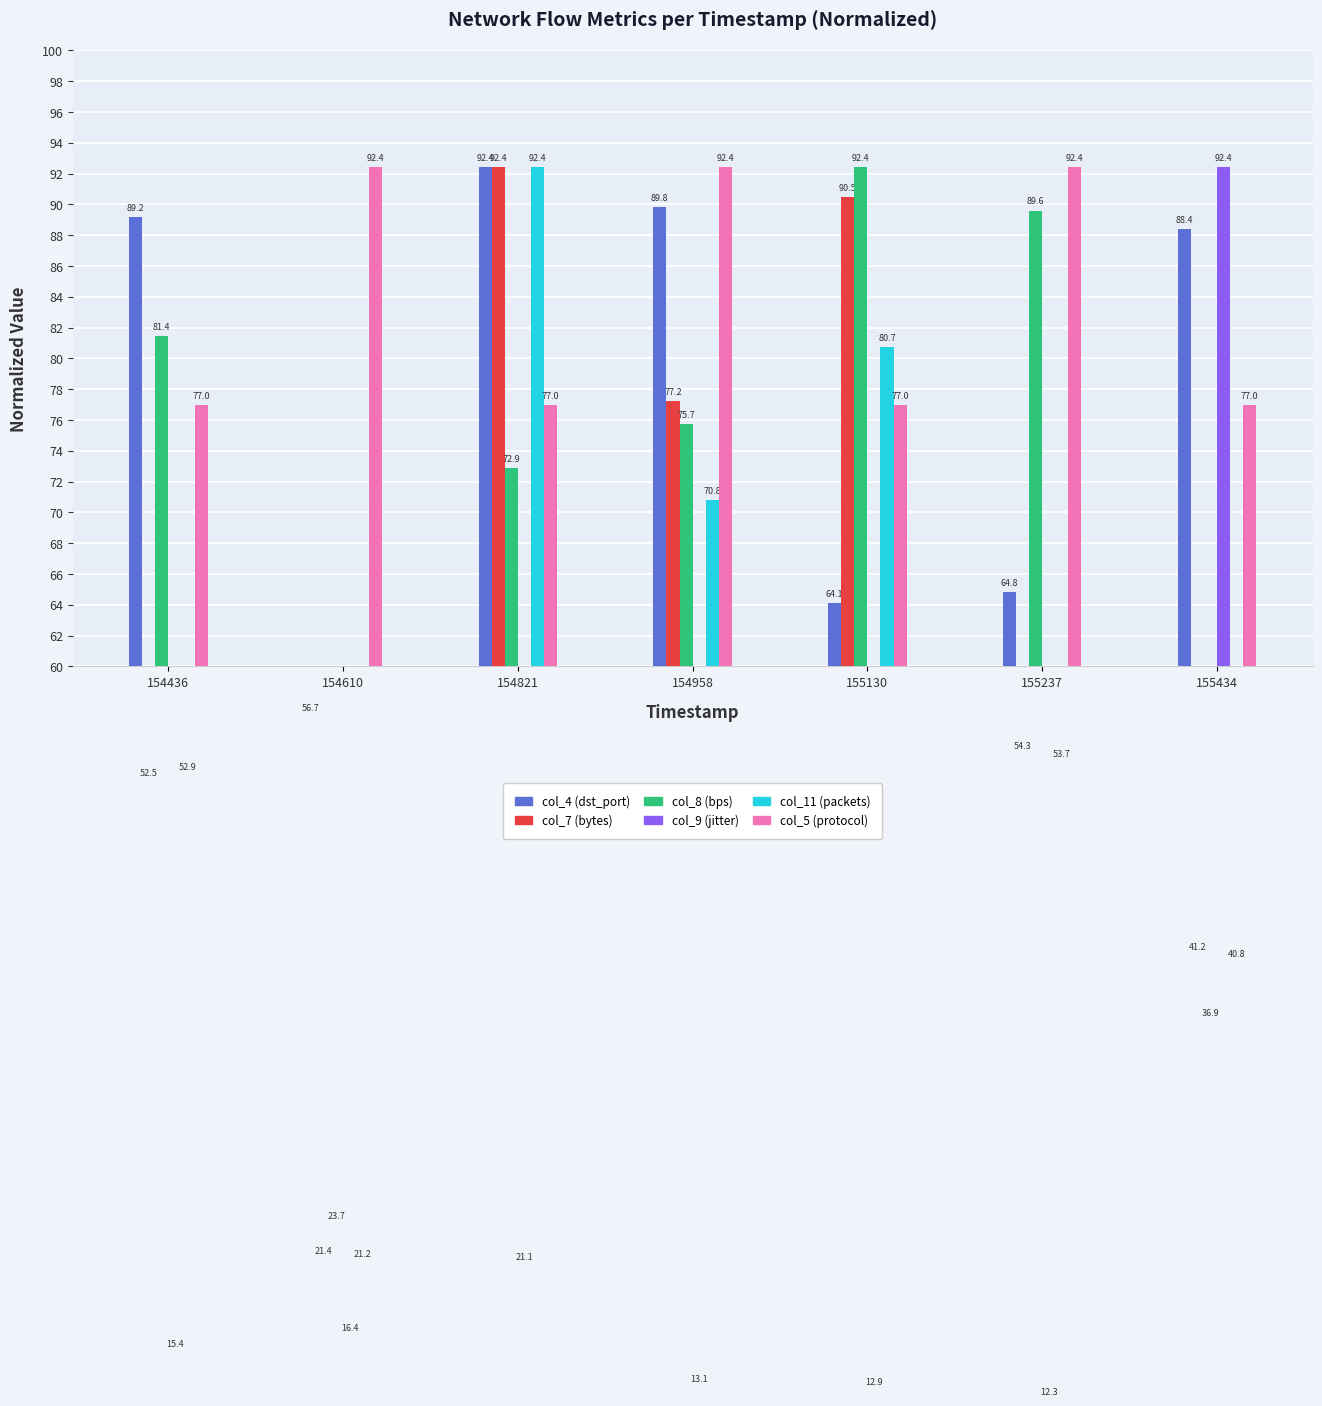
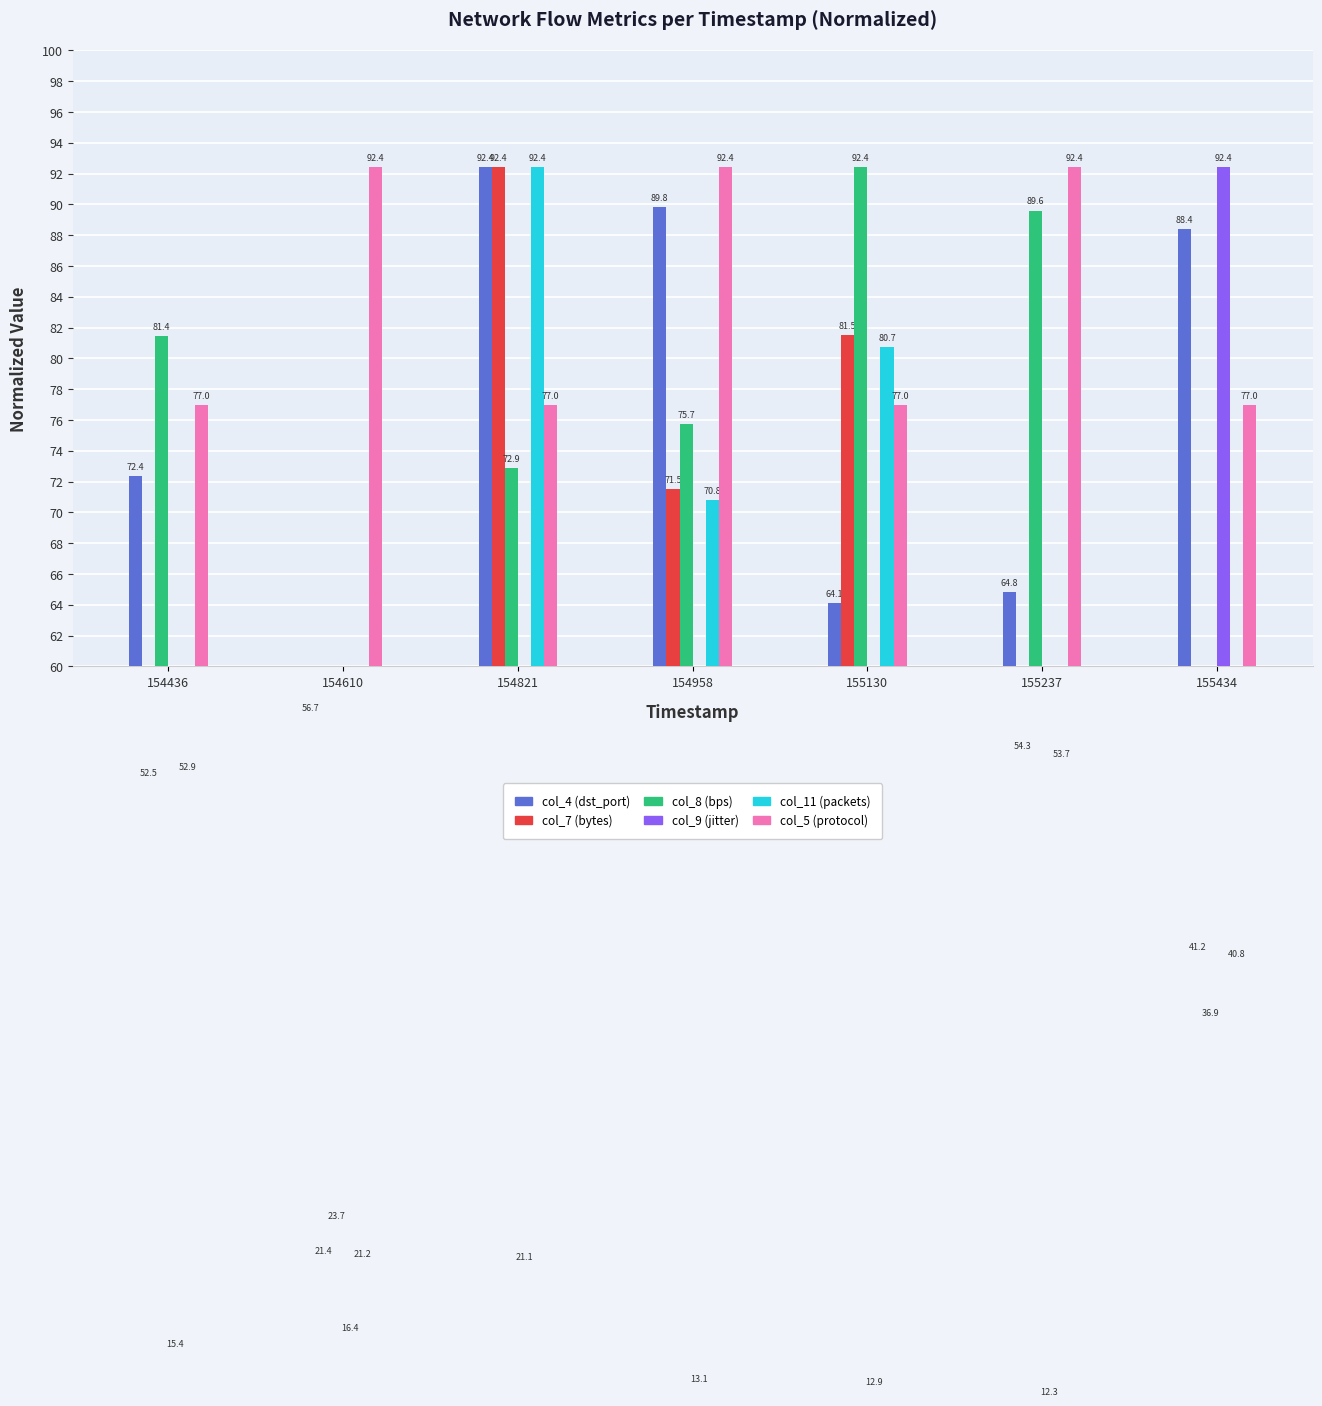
  {
    "col_4 (dst_port)": {
-     "154436": 89.2,
+     "154436": 72.4,
      "154958": 89.8,
      "155130": 64.1,
      "155237": 64.8,
      "155434": 88.4
    },
    "col_7 (bytes)": {
-     "154958": 77.2,
-     "155130": 90.5
+     "154958": 71.5,
+     "155130": 81.5
    },
    "col_8 (bps)": {
      "154436": 81.4,
      "154821": 72.9,
      "154958": 75.7,
      "155130": 92.4,
      "155237": 89.6
    },
    "col_9 (jitter)": {
      "155434": 92.4
    },
    "col_11 (packets)": {
      "154821": 92.4,
      "154958": 70.8,
      "155130": 80.7
    },
    "col_5 (protocol)": {
      "154436": 77.0,
      "154610": 92.4,
      "154821": 77.0,
      "154958": 92.4,
      "155130": 77.0,
      "155237": 92.4,
      "155434": 77.0
    }
  }
